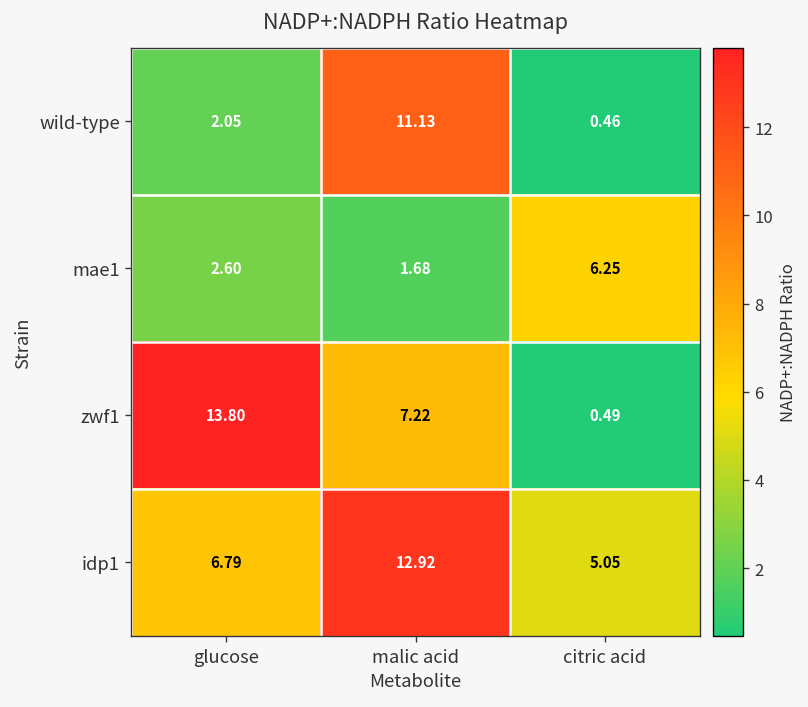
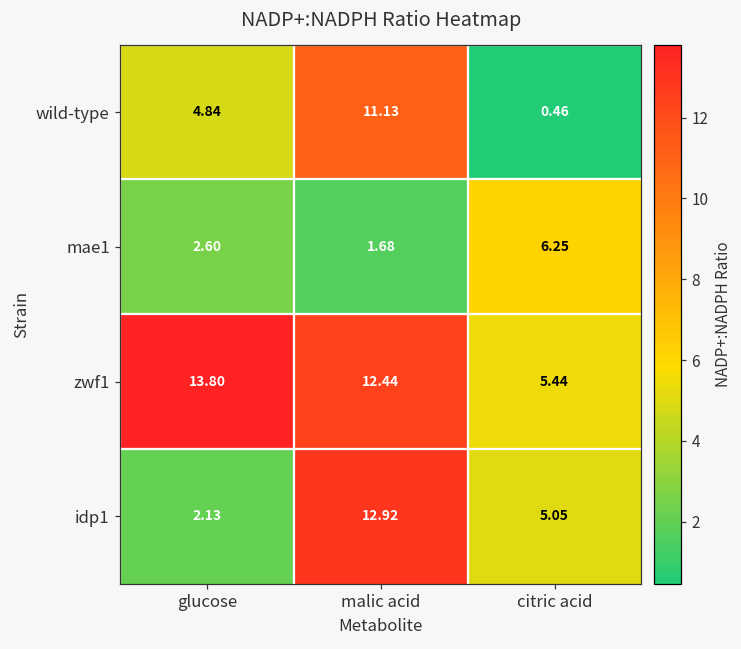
  {
    "wild-type": {
-     "glucose": 2.05,
+     "glucose": 4.84,
      "malic acid": 11.13,
      "citric acid": 0.46
    },
    "mae1": {
      "glucose": 2.60,
      "malic acid": 1.68,
      "citric acid": 6.25
    },
    "zwf1": {
      "glucose": 13.80,
-     "malic acid": 7.22,
-     "citric acid": 0.49
+     "malic acid": 12.44,
+     "citric acid": 5.44
    },
    "idp1": {
-     "glucose": 6.79,
+     "glucose": 2.13,
      "malic acid": 12.92,
      "citric acid": 5.05
    }
  }
